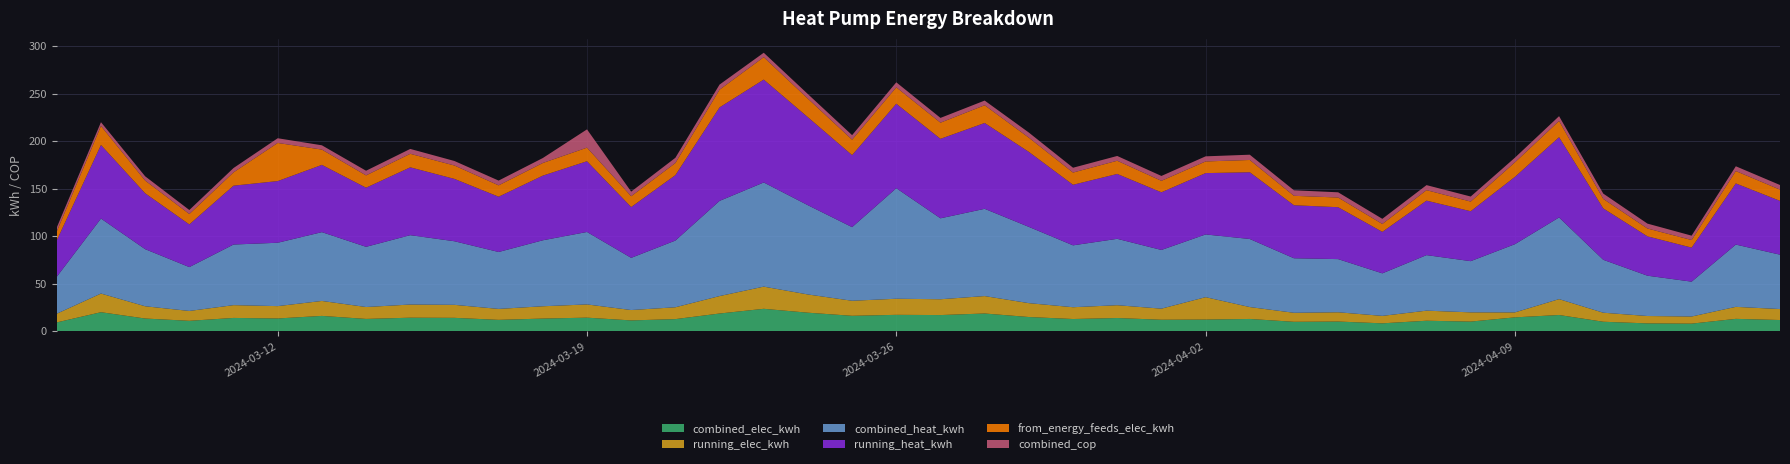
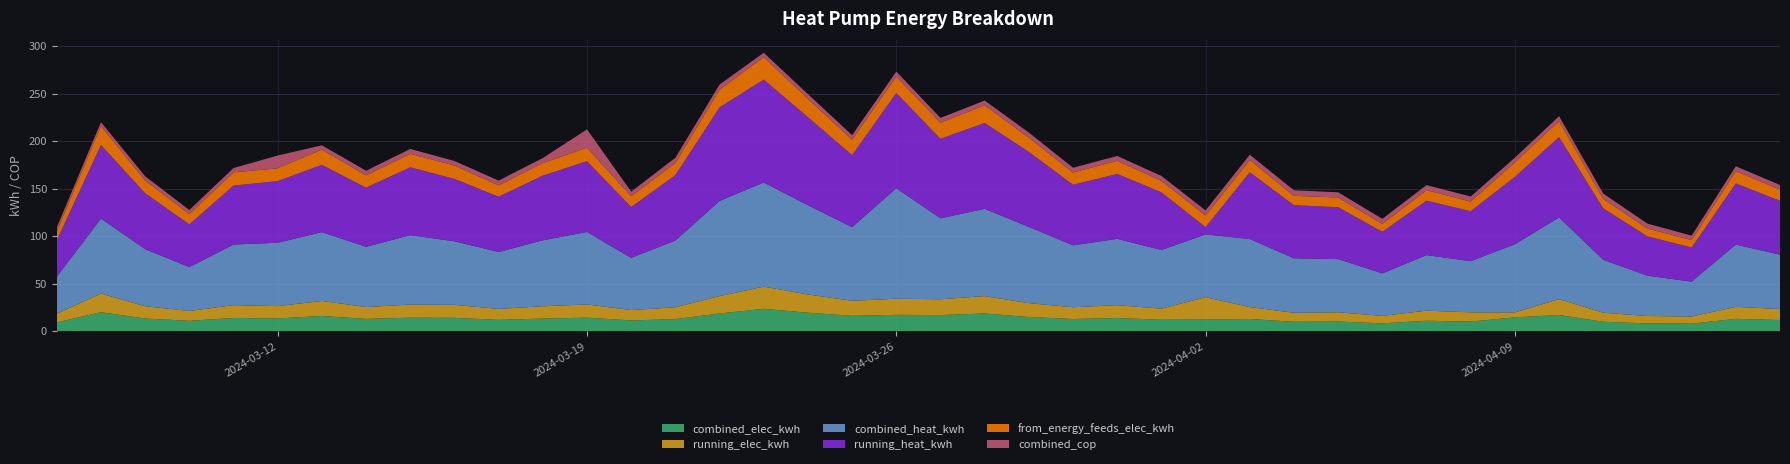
  {
    "combined_elec_kwh": {
      "2024-03-12": 10,
      "2024-03-19": 10,
      "2024-03-26": 20,
      "2024-04-02": 10,
      "2024-04-09": 10
    },
    "running_elec_kwh": {
      "2024-03-12": 10,
      "2024-03-19": 10,
      "2024-03-26": 20,
      "2024-04-02": 20,
      "2024-04-09": 10
    },
    "combined_heat_kwh": {
      "2024-03-12": 70,
      "2024-03-19": 80,
      "2024-03-26": 120,
      "2024-04-02": 70,
      "2024-04-09": 70
    },
    "running_heat_kwh": {
      "2024-03-12": 60,
      "2024-03-19": 70,
-     "2024-03-26": 90,
-     "2024-04-02": 60,
+     "2024-03-26": 100,
+     "2024-04-02": 10,
      "2024-04-09": 70
    },
    "from_energy_feeds_elec_kwh": {
-     "2024-03-12": 40,
+     "2024-03-12": 10,
      "2024-03-19": 10,
      "2024-03-26": 20,
      "2024-04-02": 10,
      "2024-04-09": 20
    },
    "combined_cop": {
-     "2024-03-12": 0,
+     "2024-03-12": 10,
      "2024-03-19": 20,
      "2024-03-26": 10,
      "2024-04-02": 10,
      "2024-04-09": 0
    }
  }
